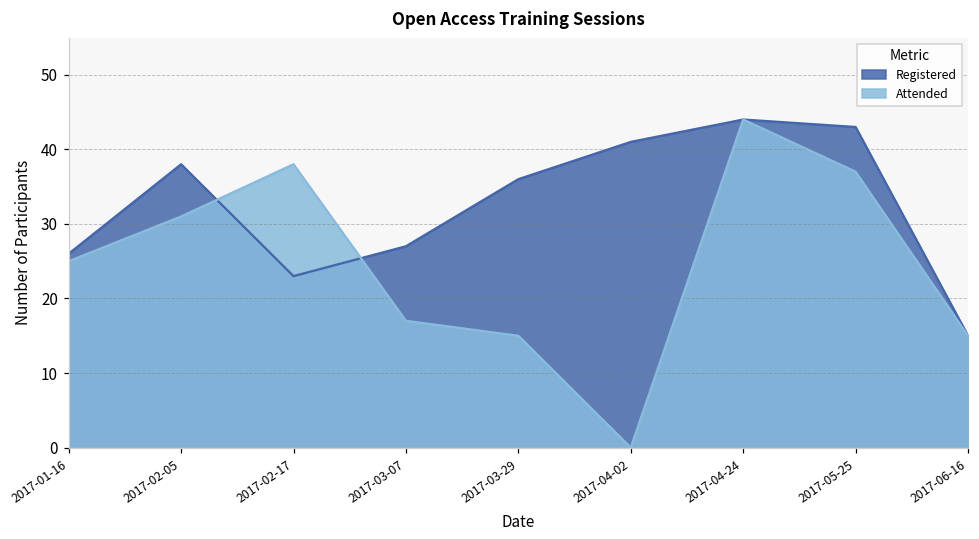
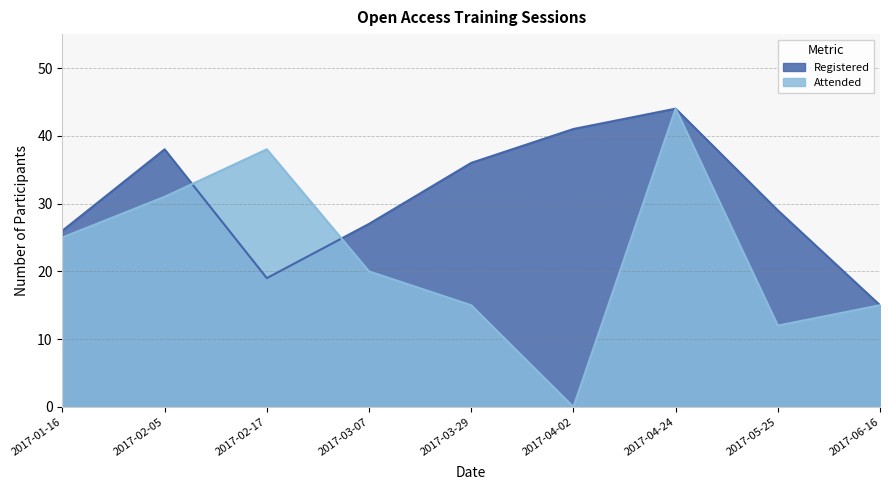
  {
    "Registered": {
      "2017-01-16": 26,
      "2017-02-05": 38,
-     "2017-02-17": 23,
+     "2017-02-17": 19,
      "2017-03-07": 27,
      "2017-03-29": 36,
      "2017-04-02": 41,
-     "2017-05-25": 43
+     "2017-05-25": 29
    },
    "Attended": {
      "2017-01-16": 25,
      "2017-02-05": 31,
      "2017-02-17": 38,
-     "2017-03-07": 17,
+     "2017-03-07": 20,
      "2017-03-29": 15,
      "2017-04-02": 0,
-     "2017-05-25": 37
+     "2017-05-25": 12
    }
  }
